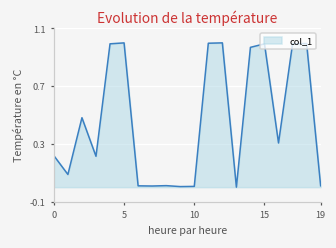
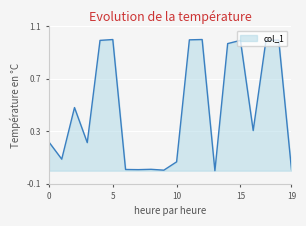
  {
    "0": 0.22,
    "5": 1.00,
-   "10": 0.01,
+   "10": 0.07,
    "19": 0.01
  }
